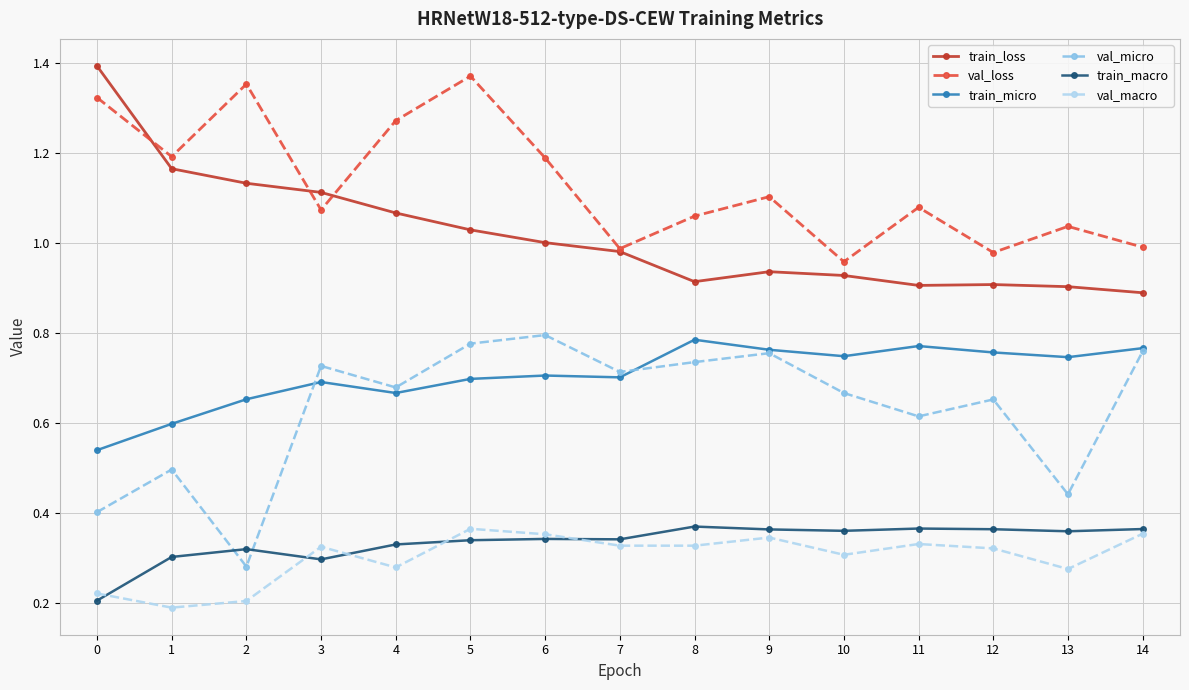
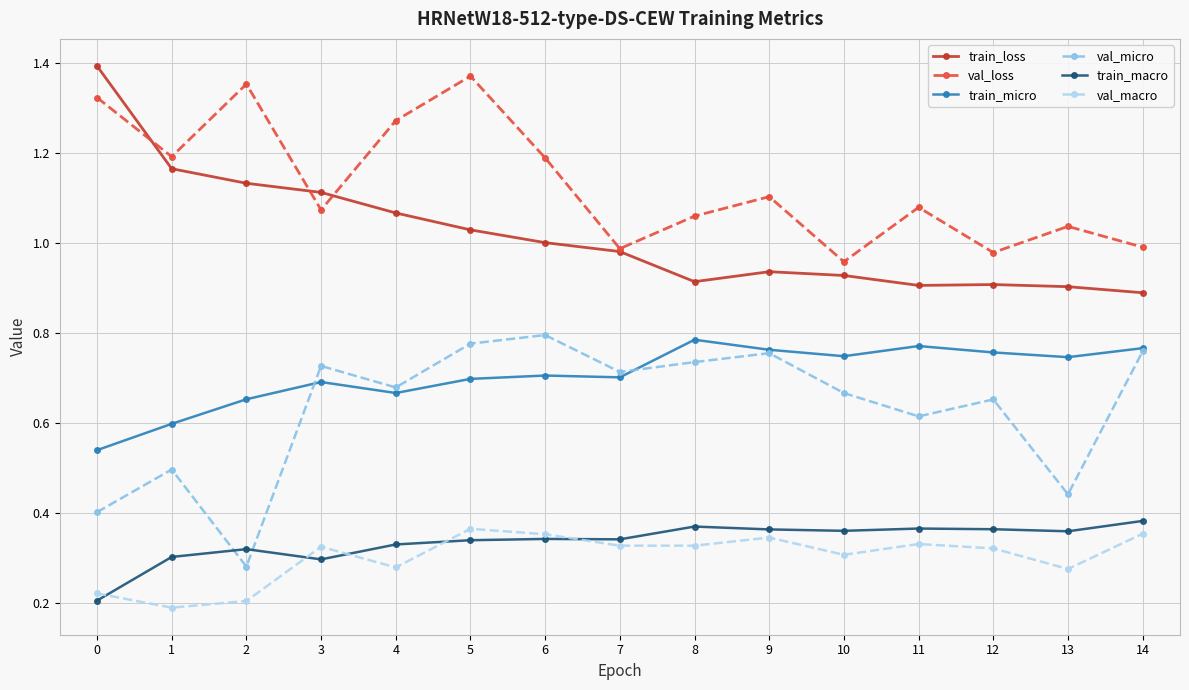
  {
    "train_micro": {
      "0": 0.54,
      "1": 0.60,
      "2": 0.65,
      "3": 0.69,
      "4": 0.67,
      "5": 0.70,
      "6": 0.71,
      "7": 0.70,
      "8": 0.79,
      "9": 0.76,
      "10": 0.75,
      "11": 0.77,
      "12": 0.76,
      "13": 0.75,
      "14": 0.77
    },
    "train_macro": {
      "0": 0.21,
      "1": 0.30,
      "2": 0.32,
      "3": 0.30,
      "4": 0.33,
      "5": 0.34,
      "6": 0.34,
      "7": 0.34,
      "8": 0.37,
      "9": 0.36,
      "10": 0.36,
      "11": 0.37,
      "12": 0.36,
      "13": 0.36,
-     "14": 0.36
+     "14": 0.38
    }
  }
